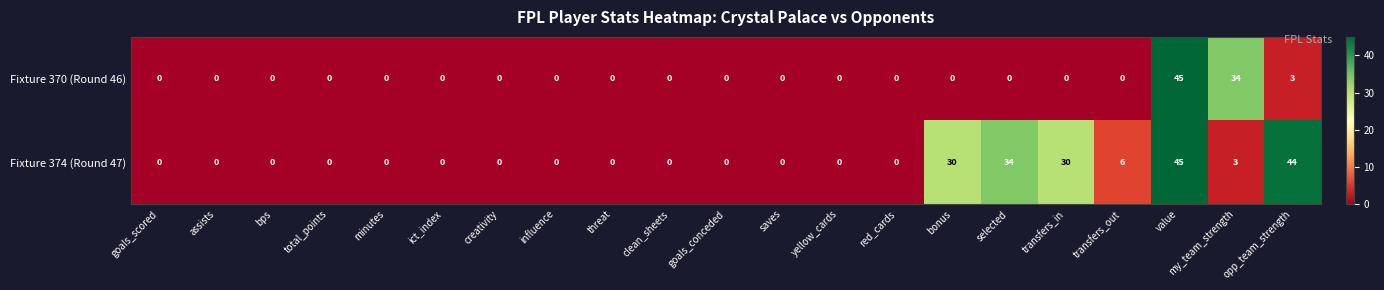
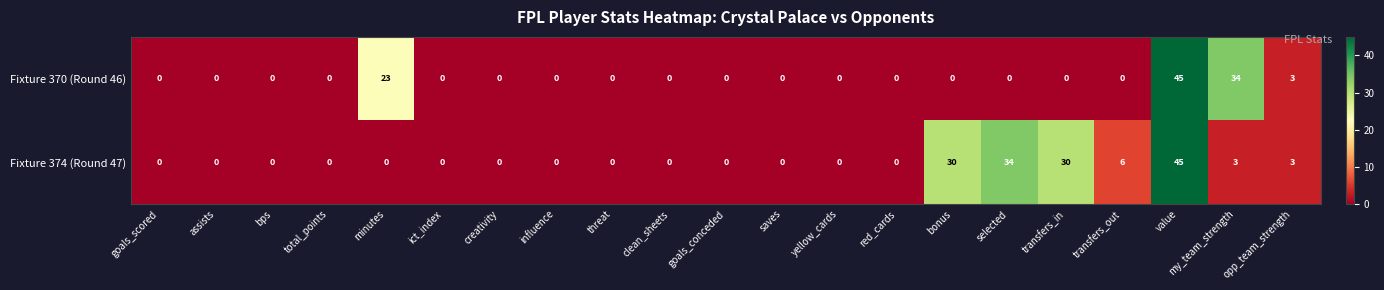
  {
    "Fixture 370 (Round 46)": {
      "goals_scored": 0,
      "assists": 0,
      "bps": 0,
      "total_points": 0,
-     "minutes": 0,
+     "minutes": 23,
      "ict_index": 0,
      "creativity": 0,
      "influence": 0,
      "threat": 0,
      "clean_sheets": 0,
      "goals_conceded": 0,
      "saves": 0,
      "yellow_cards": 0,
      "red_cards": 0,
      "bonus": 0,
      "selected": 0,
      "transfers_in": 0,
      "transfers_out": 0,
      "value": 45,
      "my_team_strength": 34
    },
    "Fixture 374 (Round 47)": {
      "goals_scored": 0,
      "assists": 0,
      "bps": 0,
      "total_points": 0,
      "minutes": 0,
      "ict_index": 0,
      "creativity": 0,
      "influence": 0,
      "threat": 0,
      "clean_sheets": 0,
      "goals_conceded": 0,
      "saves": 0,
      "yellow_cards": 0,
      "red_cards": 0,
      "bonus": 30,
      "selected": 34,
      "transfers_in": 30,
      "transfers_out": 6,
      "value": 45,
      "my_team_strength": 3,
-     "opp_team_strength": 44
+     "opp_team_strength": 3
    }
  }
